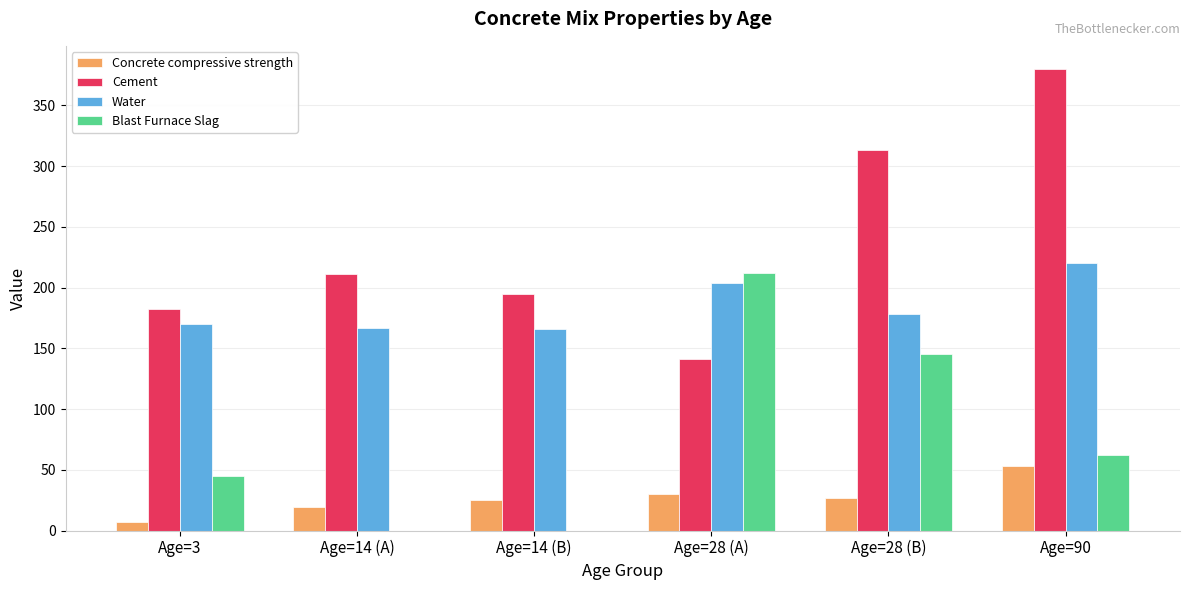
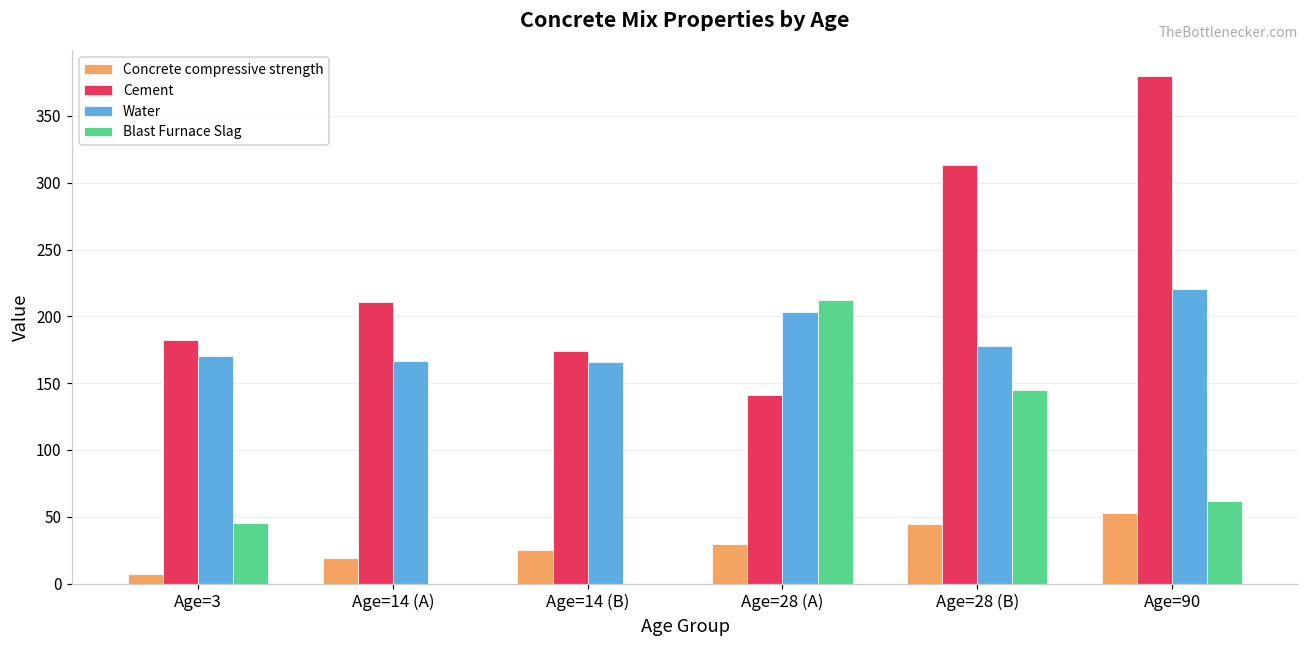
  {
    "Concrete compressive strength": {
      "Age=3": 7,
      "Age=14 (A)": 19,
      "Age=14 (B)": 25,
      "Age=28 (A)": 30,
-     "Age=28 (B)": 26,
+     "Age=28 (B)": 44,
      "Age=90": 53
    },
    "Cement": {
      "Age=3": 182,
      "Age=14 (A)": 211,
-     "Age=14 (B)": 195,
+     "Age=14 (B)": 174,
      "Age=28 (A)": 141,
      "Age=28 (B)": 313,
      "Age=90": 380
    },
    "Water": {
      "Age=3": 170,
      "Age=14 (A)": 167,
      "Age=14 (B)": 166,
      "Age=28 (A)": 204,
      "Age=28 (B)": 178,
      "Age=90": 220
    },
    "Blast Furnace Slag": {
      "Age=3": 45,
      "Age=14 (A)": 0,
      "Age=14 (B)": 0,
      "Age=28 (A)": 212,
      "Age=28 (B)": 145,
      "Age=90": 62
    }
  }
